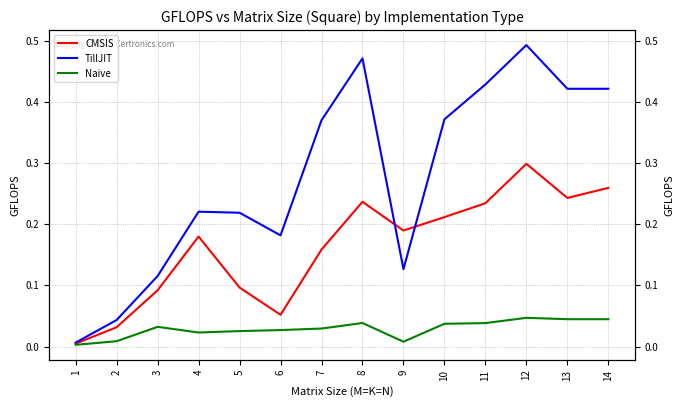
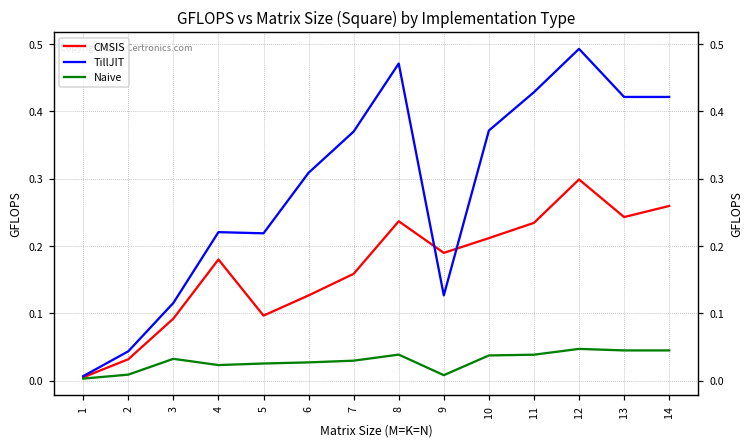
  {
    "CMSIS": {
      "2": 0.03,
      "3": 0.09,
      "4": 0.18,
      "5": 0.10,
-     "6": 0.05,
+     "6": 0.13,
      "7": 0.16,
      "8": 0.24,
      "9": 0.19,
      "10": 0.21,
      "11": 0.23,
      "12": 0.30,
      "13": 0.24,
      "14": 0.26
    },
    "TillJIT": {
      "2": 0.04,
      "3": 0.12,
      "4": 0.22,
      "5": 0.22,
-     "6": 0.18,
+     "6": 0.31,
      "7": 0.37,
      "8": 0.47,
      "9": 0.13,
      "10": 0.37,
      "11": 0.43,
      "12": 0.49,
      "13": 0.42,
      "14": 0.42
    },
    "Naive": {
      "2": 0.01,
      "3": 0.03,
      "4": 0.02,
      "5": 0.03,
      "6": 0.03,
      "7": 0.03,
      "8": 0.04,
      "9": 0.01,
      "10": 0.04,
      "11": 0.04,
      "12": 0.05,
      "13": 0.04,
      "14": 0.04
    }
  }
